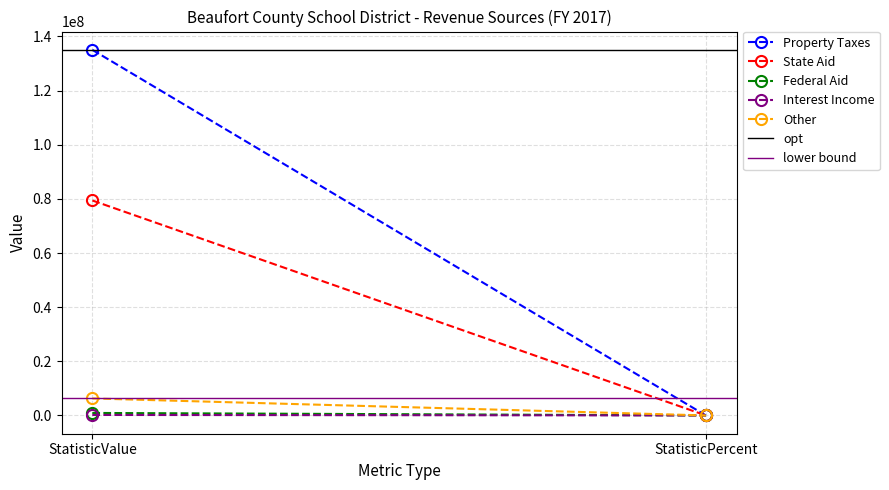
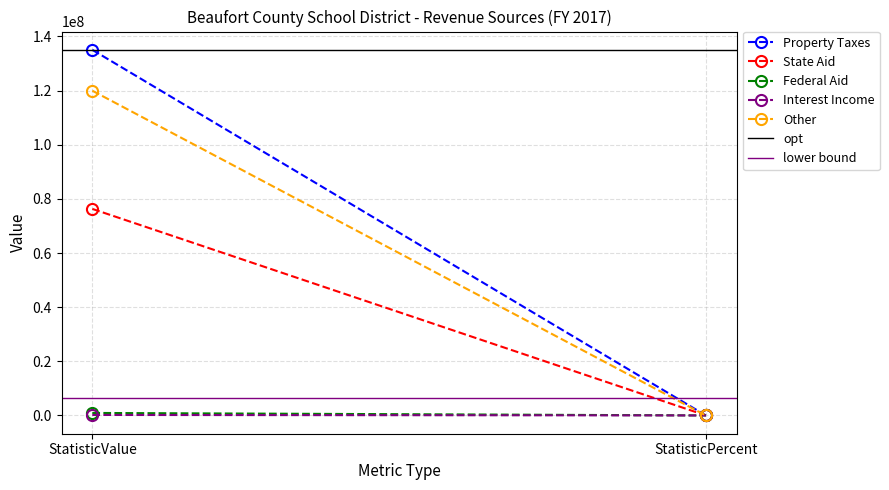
  {
    "Property Taxes": {
      "StatisticValue": 135000000
    },
    "State Aid": {
-     "StatisticValue": 79000000
+     "StatisticValue": 76000000
    },
    "Other": {
-     "StatisticValue": 6000000
+     "StatisticValue": 120000000
    }
  }
